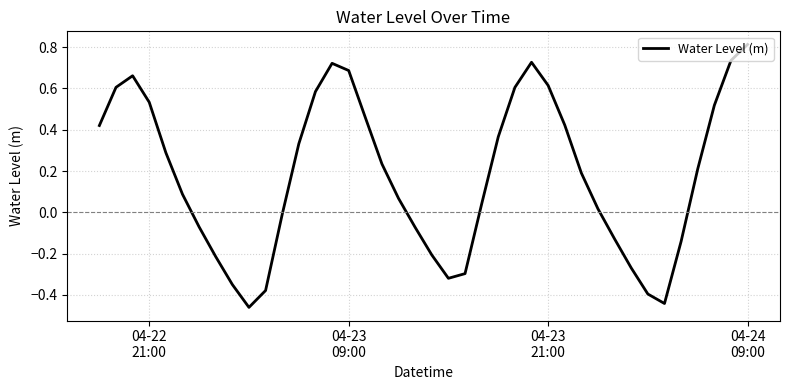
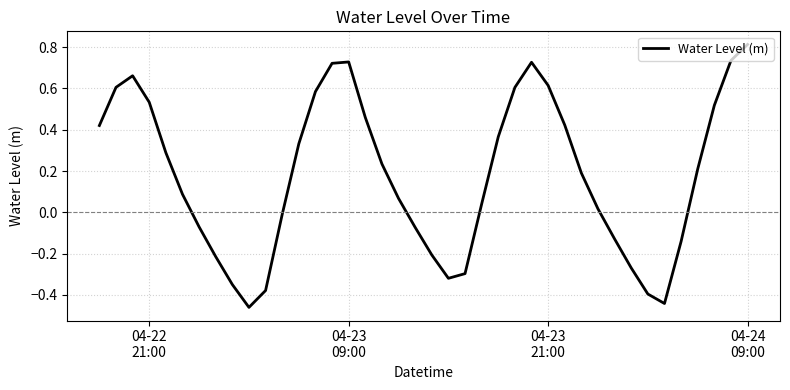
  {
    "04-22 21:00": 0.53,
-   "04-23 09:00": 0.69,
+   "04-23 09:00": 0.73,
    "04-23 21:00": 0.61
  }
